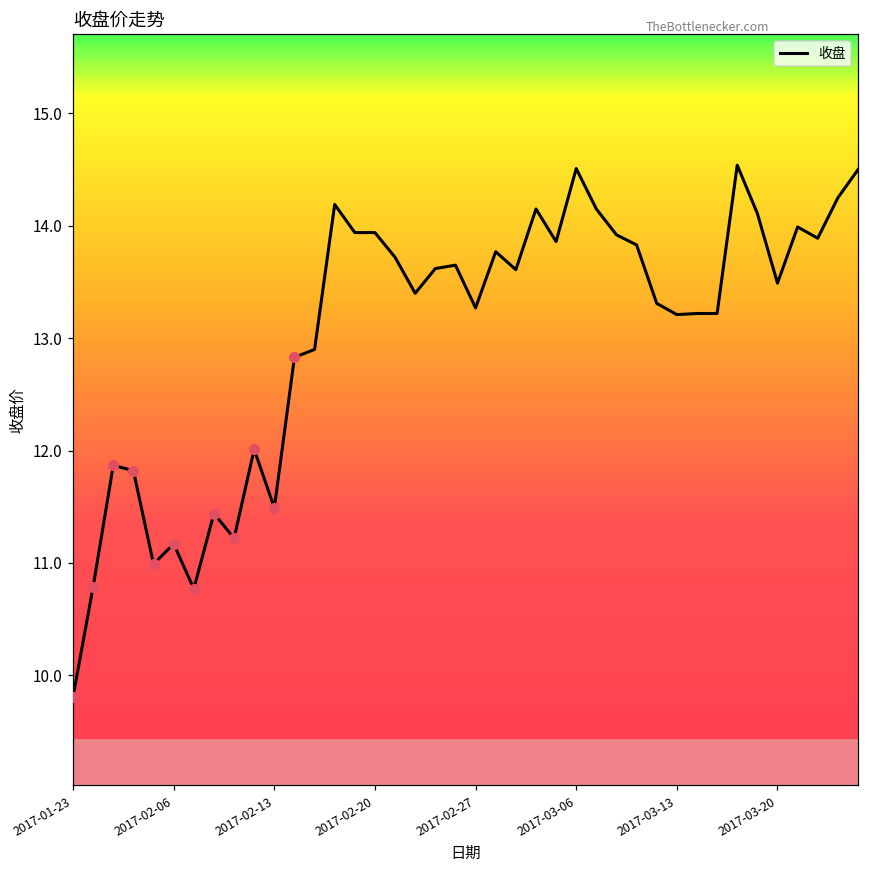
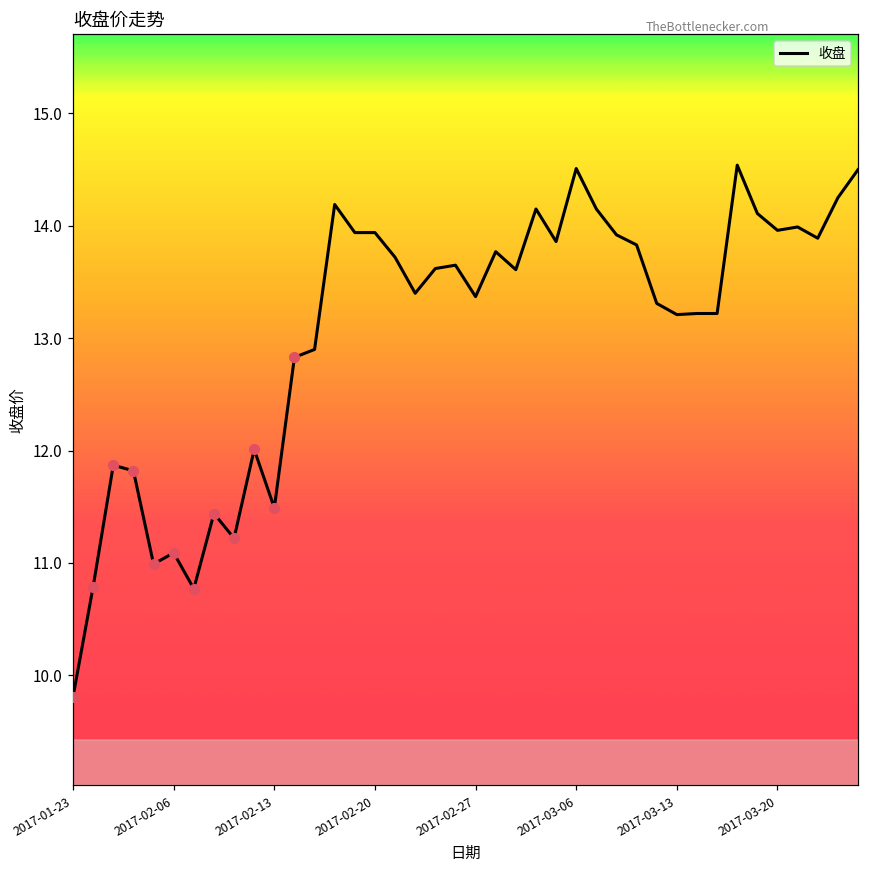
  {
    "收盘": {
-     "2017-02-06": 11.17,
+     "2017-02-06": 11.09,
      "2017-02-20": 13.94,
-     "2017-02-27": 13.27,
+     "2017-02-27": 13.37,
      "2017-03-06": 14.51,
      "2017-03-13": 13.21,
-     "2017-03-20": 13.49
+     "2017-03-20": 13.96
    }
  }
